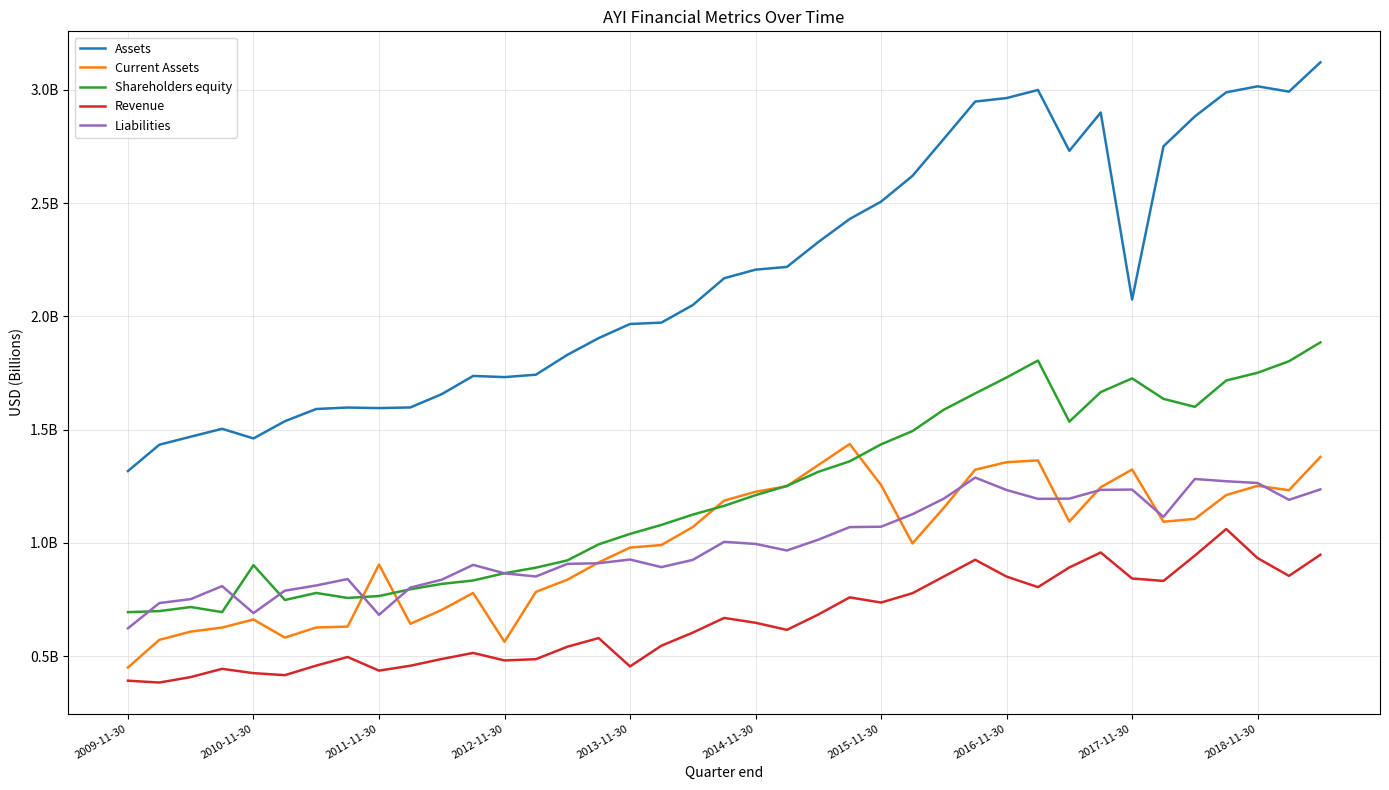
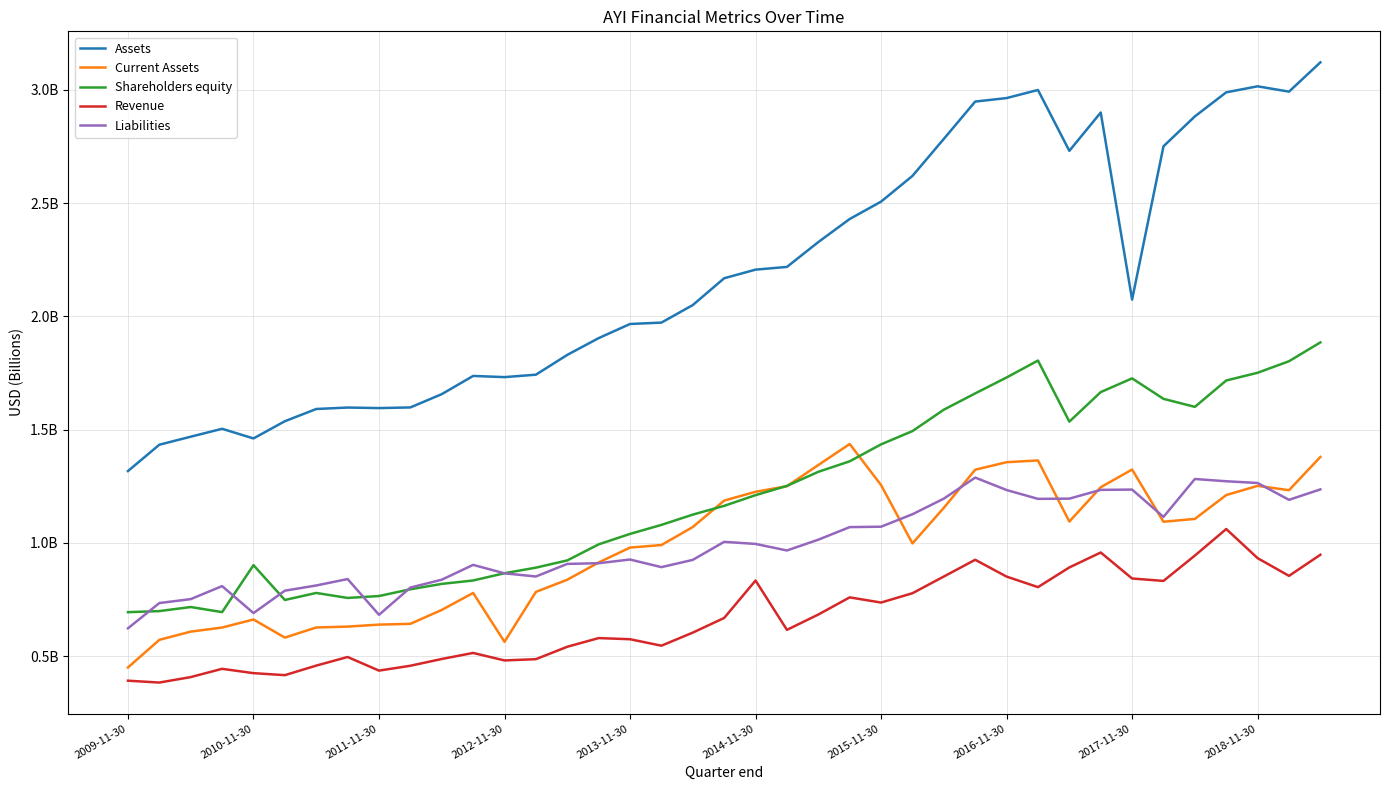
  {
    "Assets": {
      "2009-11-30": 1320000000,
      "2010-11-30": 1460000000,
      "2011-11-30": 1600000000,
      "2012-11-30": 1730000000,
      "2013-11-30": 1970000000,
      "2014-11-30": 2210000000,
      "2015-11-30": 2510000000,
      "2016-11-30": 2960000000,
      "2017-11-30": 2070000000,
      "2018-11-30": 3020000000
    },
    "Current Assets": {
      "2009-11-30": 450000000,
      "2010-11-30": 660000000,
-     "2011-11-30": 900000000,
+     "2011-11-30": 640000000,
      "2012-11-30": 560000000,
      "2013-11-30": 980000000,
      "2014-11-30": 1230000000,
      "2015-11-30": 1260000000,
      "2016-11-30": 1360000000,
      "2017-11-30": 1320000000,
      "2018-11-30": 1250000000
    },
    "Shareholders equity": {
      "2009-11-30": 690000000,
      "2010-11-30": 900000000,
      "2011-11-30": 770000000,
      "2013-11-30": 1040000000,
      "2014-11-30": 1210000000,
      "2015-11-30": 1430000000,
      "2016-11-30": 1730000000,
      "2017-11-30": 1730000000,
      "2018-11-30": 1750000000
    },
    "Revenue": {
      "2009-11-30": 390000000,
      "2010-11-30": 430000000,
      "2011-11-30": 440000000,
      "2012-11-30": 480000000,
-     "2013-11-30": 450000000,
-     "2014-11-30": 650000000,
+     "2013-11-30": 570000000,
+     "2014-11-30": 830000000,
      "2015-11-30": 740000000,
      "2016-11-30": 850000000,
      "2017-11-30": 840000000,
      "2018-11-30": 930000000
    },
    "Liabilities": {
      "2009-11-30": 620000000,
      "2010-11-30": 690000000,
      "2011-11-30": 680000000,
      "2013-11-30": 930000000,
      "2014-11-30": 1000000000,
      "2015-11-30": 1070000000,
      "2016-11-30": 1230000000,
      "2017-11-30": 1240000000,
      "2018-11-30": 1260000000
    }
  }
